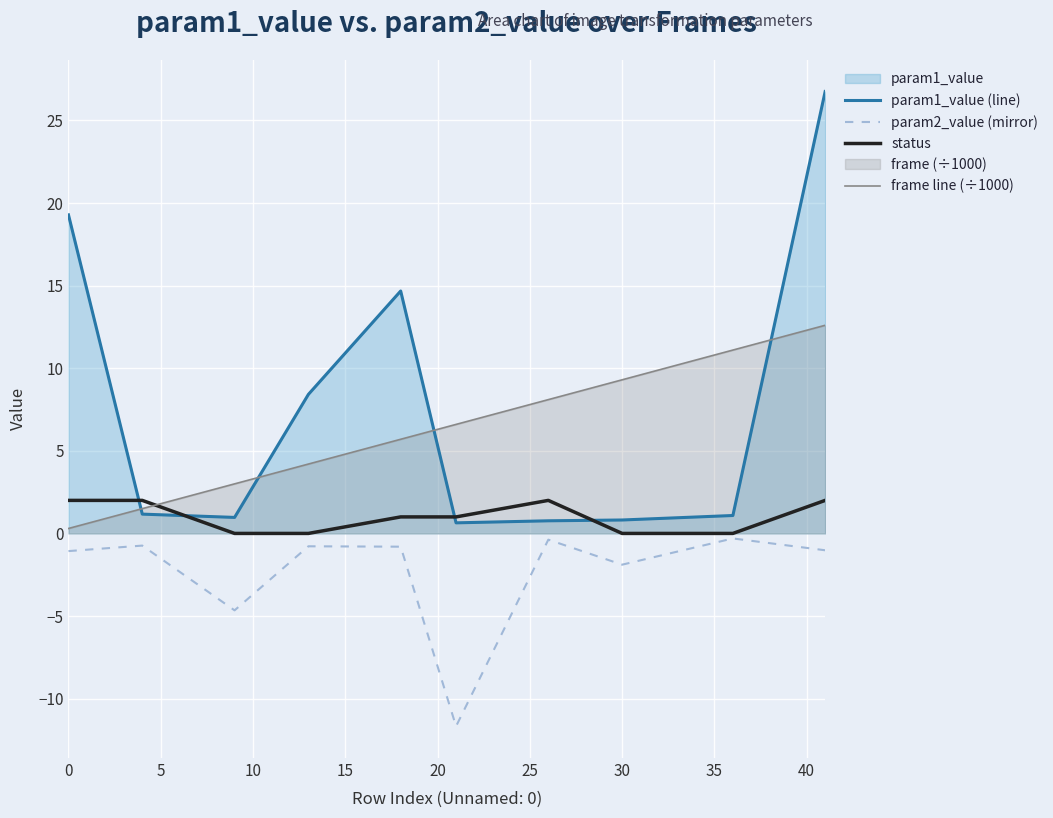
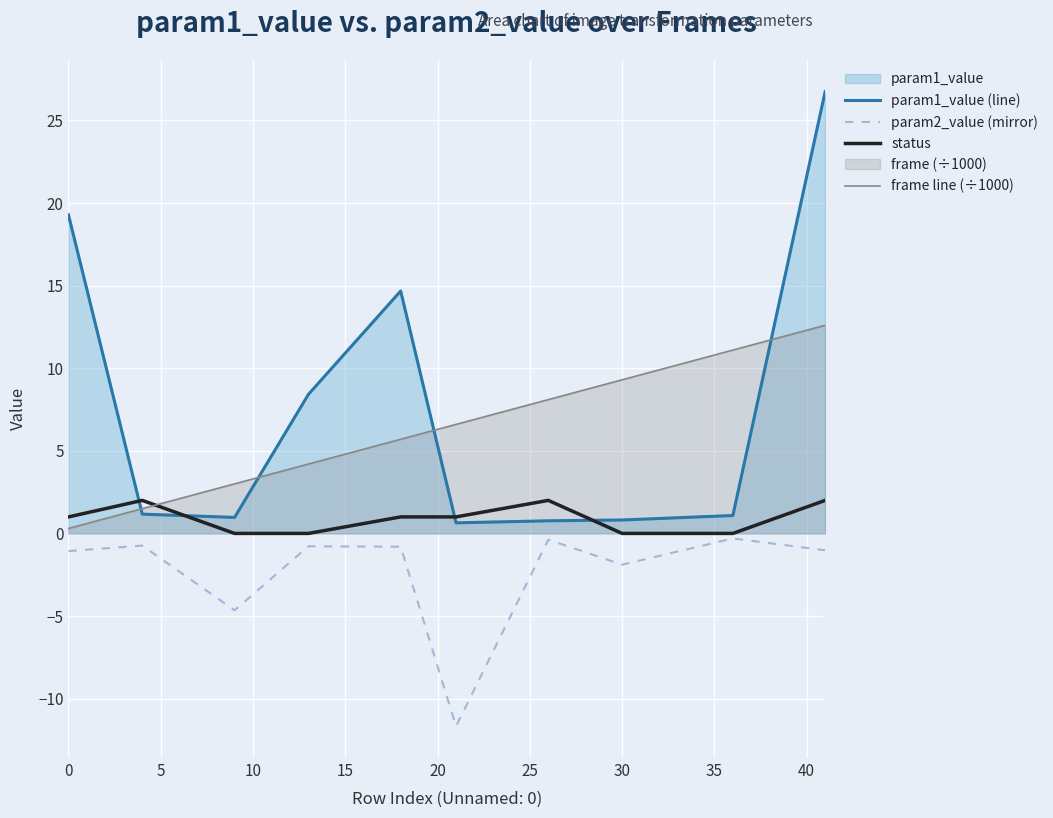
  {
    "param2_value (mirror)": {
      "0": -1,
      "30": -2
    },
    "status": {
-     "0": 2,
+     "0": 1,
      "30": 0
    }
  }
